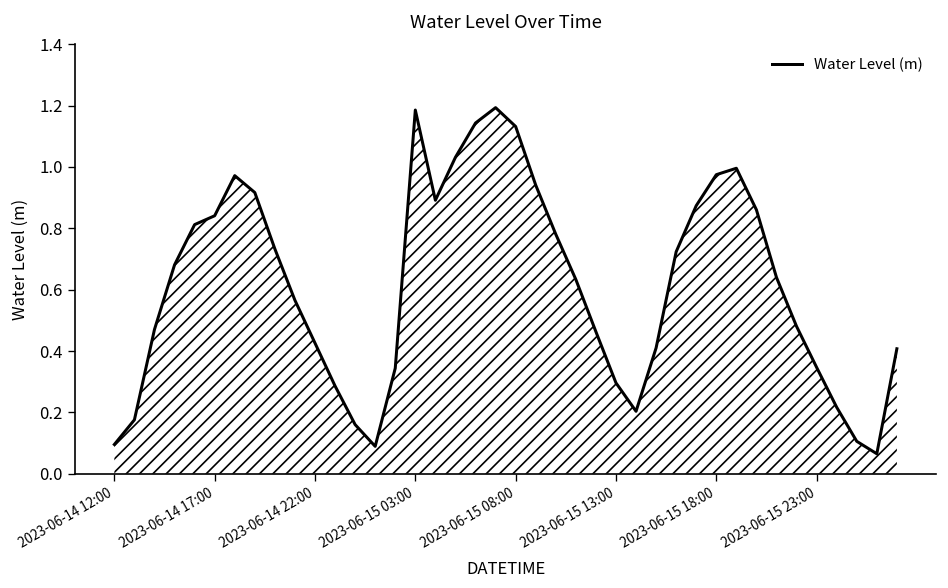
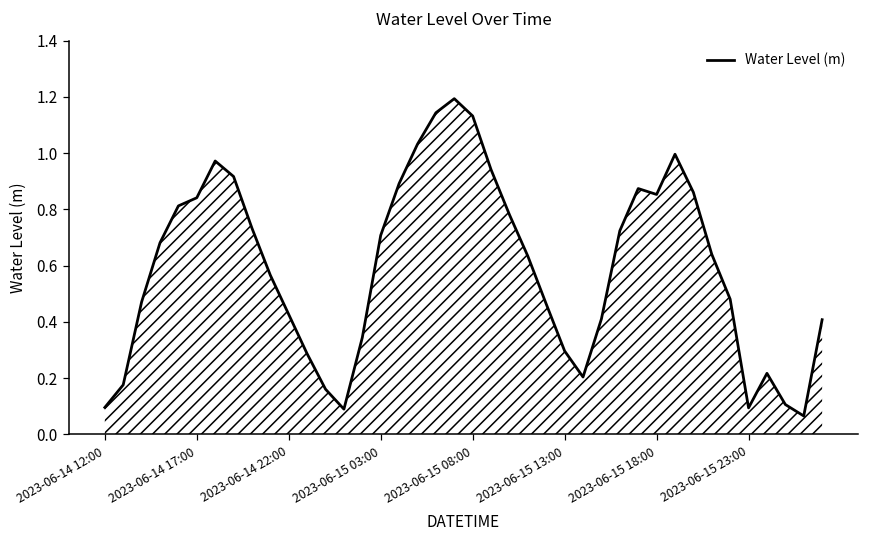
  {
    "2023-06-14 12:00": 0.10,
    "2023-06-14 17:00": 0.84,
    "2023-06-14 22:00": 0.43,
-   "2023-06-15 03:00": 1.19,
+   "2023-06-15 03:00": 0.71,
    "2023-06-15 08:00": 1.13,
    "2023-06-15 13:00": 0.30,
-   "2023-06-15 18:00": 0.97,
-   "2023-06-15 23:00": 0.35
+   "2023-06-15 18:00": 0.85,
+   "2023-06-15 23:00": 0.09
  }
